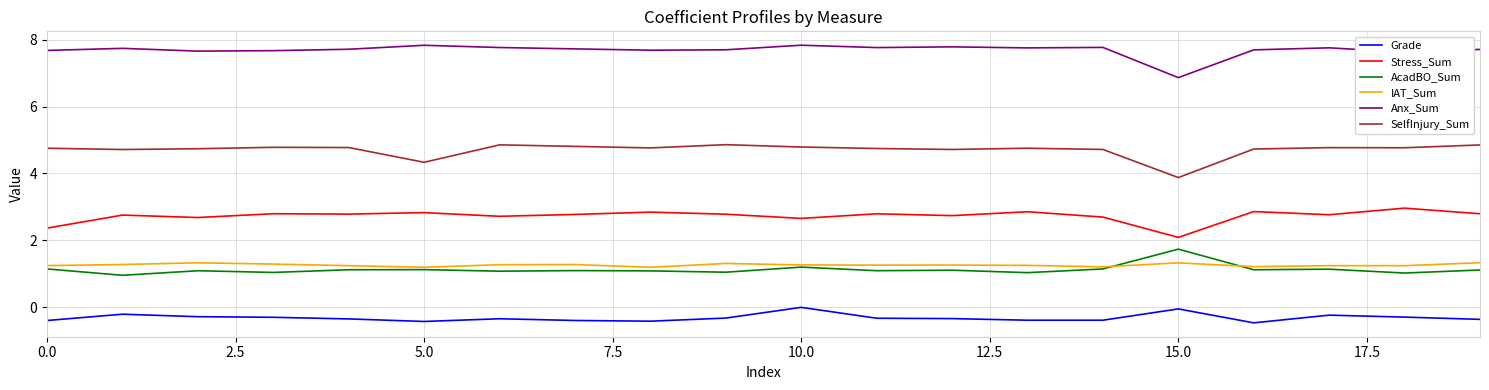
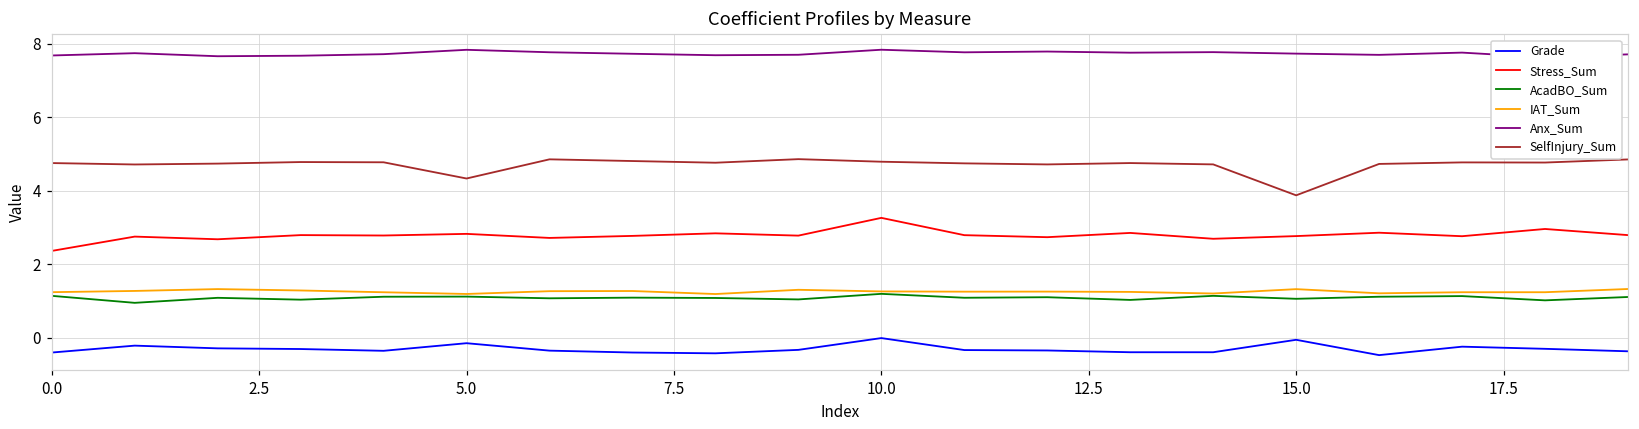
  {
    "Grade": {
      "0.0": -0.4,
-     "5.0": -0.4,
+     "5.0": -0.1,
      "10.0": 0.0,
      "15.0": -0.1
    },
    "Stress_Sum": {
      "0.0": 2.4,
      "5.0": 2.8,
-     "10.0": 2.7,
-     "15.0": 2.1
+     "10.0": 3.3,
+     "15.0": 2.8
    },
    "AcadBO_Sum": {
      "0.0": 1.1,
-     "15.0": 1.7
+     "15.0": 1.1
    },
    "IAT_Sum": {
      "0.0": 1.2,
      "15.0": 1.3
    },
    "Anx_Sum": {
      "0.0": 7.7,
      "5.0": 7.8,
      "10.0": 7.8,
-     "15.0": 6.9
+     "15.0": 7.7
    },
    "SelfInjury_Sum": {
      "0.0": 4.8,
      "5.0": 4.3,
      "10.0": 4.8,
      "15.0": 3.9
    }
  }
